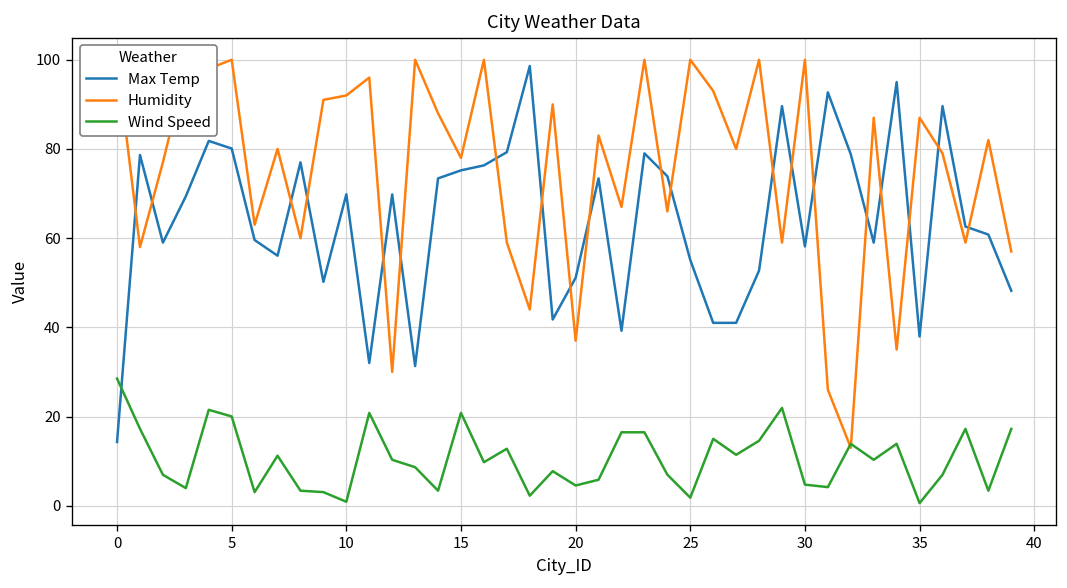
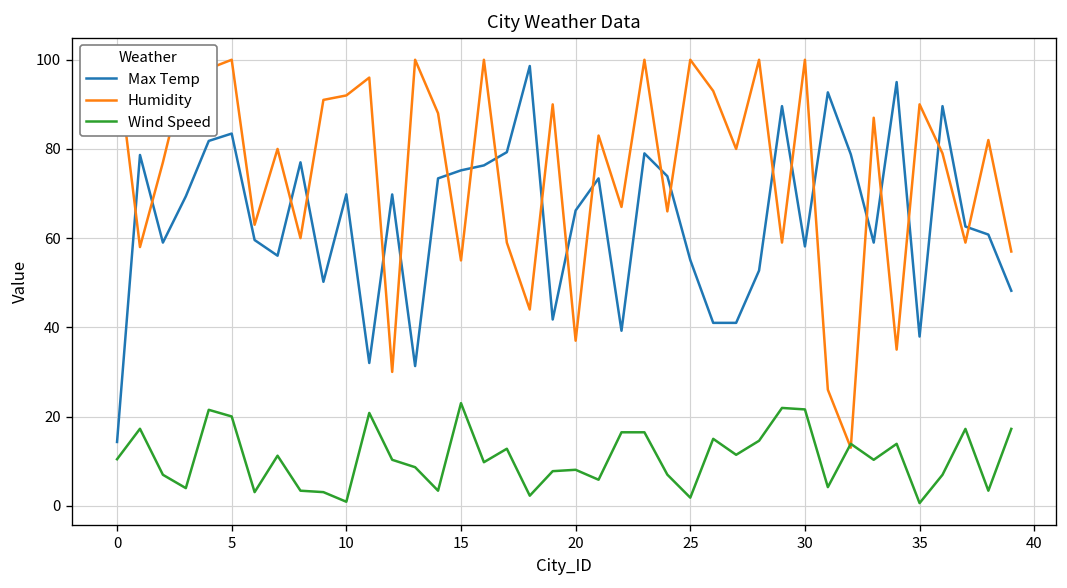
  {
    "Max Temp": {
      "0": 14,
-     "5": 80,
+     "5": 83,
      "10": 70,
      "15": 75,
-     "20": 51,
+     "20": 66,
      "25": 55,
      "30": 58,
      "35": 38
    },
    "Humidity": {
      "5": 100,
      "10": 92,
-     "15": 78,
+     "15": 55,
      "20": 37,
      "25": 100,
      "30": 100,
-     "35": 87
+     "35": 90
    },
    "Wind Speed": {
-     "0": 29,
+     "0": 10,
      "5": 20,
      "10": 1,
-     "15": 21,
-     "20": 5,
+     "15": 23,
+     "20": 8,
      "25": 2,
-     "30": 5,
+     "30": 22,
      "35": 1
    }
  }
